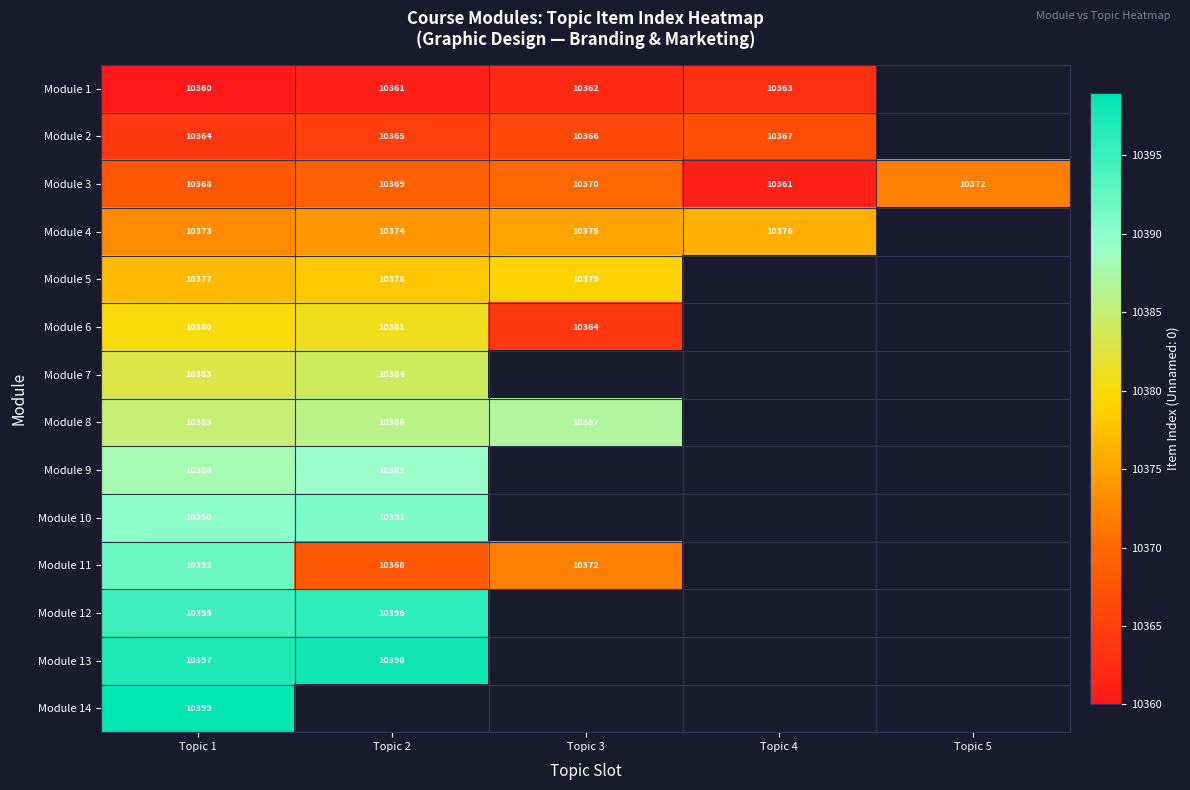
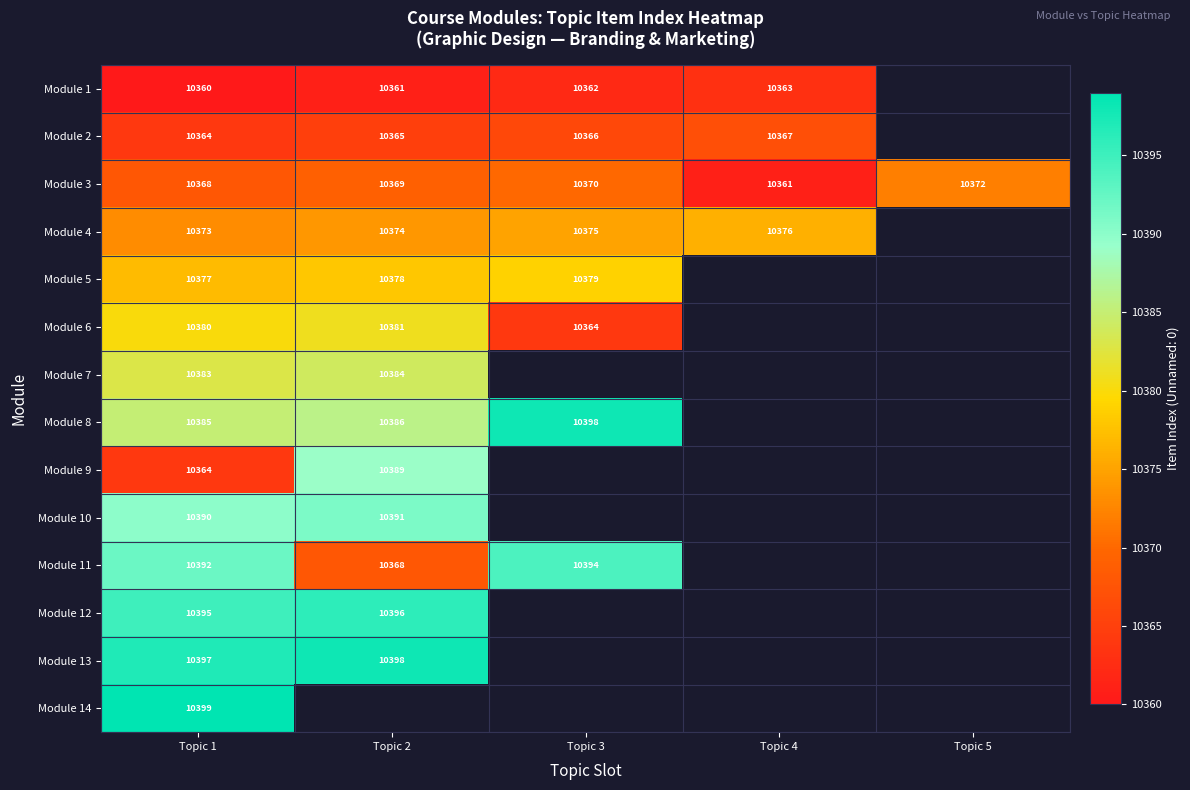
  {
    "Module 1": {
      "Topic 1": 10360,
      "Topic 2": 10361,
      "Topic 3": 10362,
      "Topic 4": 10363
    },
    "Module 2": {
      "Topic 1": 10364,
      "Topic 2": 10365,
      "Topic 3": 10366,
      "Topic 4": 10367
    },
    "Module 3": {
      "Topic 1": 10368,
      "Topic 2": 10369,
      "Topic 3": 10370,
      "Topic 4": 10361,
      "Topic 5": 10372
    },
    "Module 4": {
      "Topic 1": 10373,
      "Topic 2": 10374,
      "Topic 3": 10375,
      "Topic 4": 10376
    },
    "Module 5": {
      "Topic 1": 10377,
      "Topic 2": 10378,
      "Topic 3": 10379
    },
    "Module 6": {
      "Topic 1": 10380,
      "Topic 2": 10381,
      "Topic 3": 10364
    },
    "Module 7": {
      "Topic 1": 10383,
      "Topic 2": 10384
    },
    "Module 8": {
      "Topic 1": 10385,
      "Topic 2": 10386,
-     "Topic 3": 10387
+     "Topic 3": 10398
    },
    "Module 9": {
-     "Topic 1": 10388,
+     "Topic 1": 10364,
      "Topic 2": 10389
    },
    "Module 10": {
      "Topic 1": 10390,
      "Topic 2": 10391
    },
    "Module 11": {
      "Topic 1": 10392,
      "Topic 2": 10368,
-     "Topic 3": 10372
+     "Topic 3": 10394
    },
    "Module 12": {
      "Topic 1": 10395,
      "Topic 2": 10396
    },
    "Module 13": {
      "Topic 1": 10397,
      "Topic 2": 10398
    },
    "Module 14": {
      "Topic 1": 10399
    }
  }
